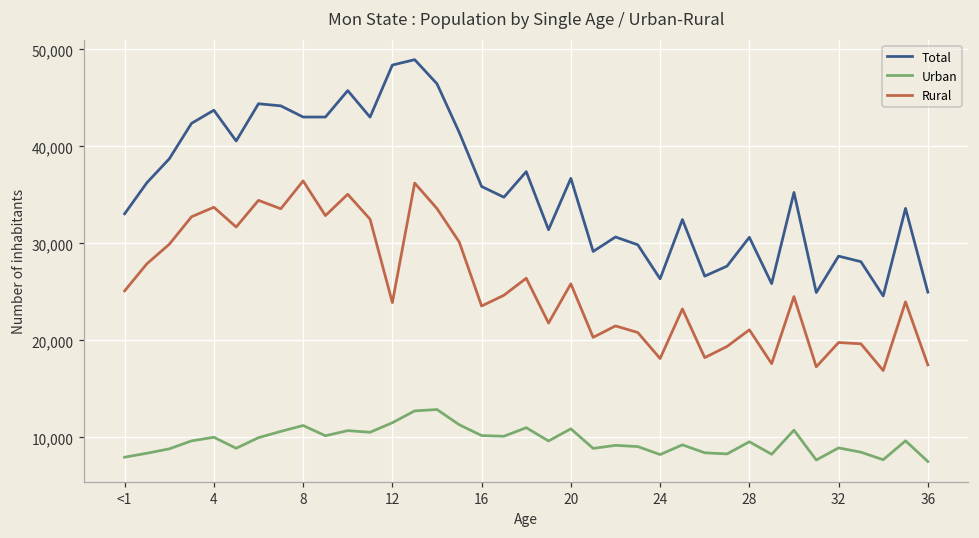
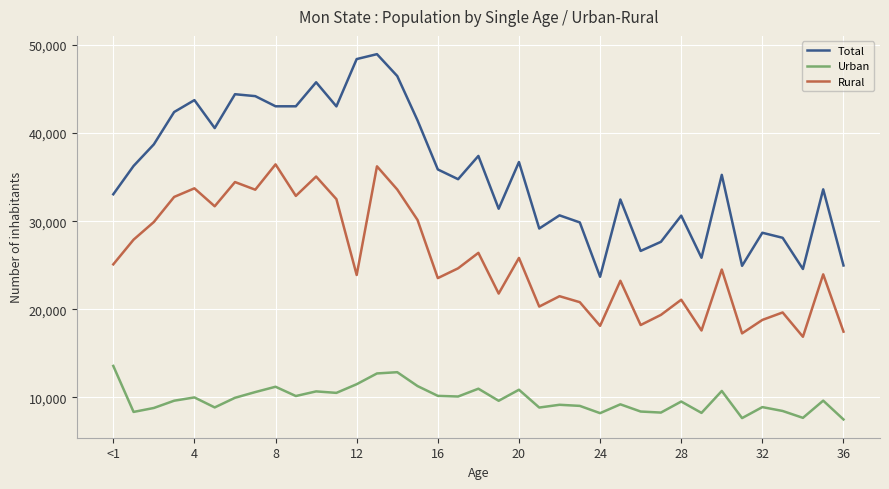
  {
    "Total": {
      "<1": "33,000",
      "4": "44,000",
      "8": "43,000",
      "12": "48,000",
      "16": "36,000",
      "20": "37,000",
-     "24": "26,000",
+     "24": "24,000",
      "28": "31,000",
      "32": "29,000",
      "36": "25,000"
    },
    "Urban": {
-     "<1": "8,000",
+     "<1": "14,000",
      "4": "10,000",
      "8": "11,000",
      "12": "12,000",
      "16": "10,000",
      "20": "11,000",
      "24": "8,000",
      "28": "10,000",
      "32": "9,000",
      "36": "8,000"
    },
    "Rural": {
      "<1": "25,000",
      "4": "34,000",
      "8": "36,000",
      "12": "24,000",
      "16": "24,000",
      "20": "26,000",
      "24": "18,000",
      "28": "21,000",
-     "32": "20,000",
+     "32": "19,000",
      "36": "17,000"
    }
  }
